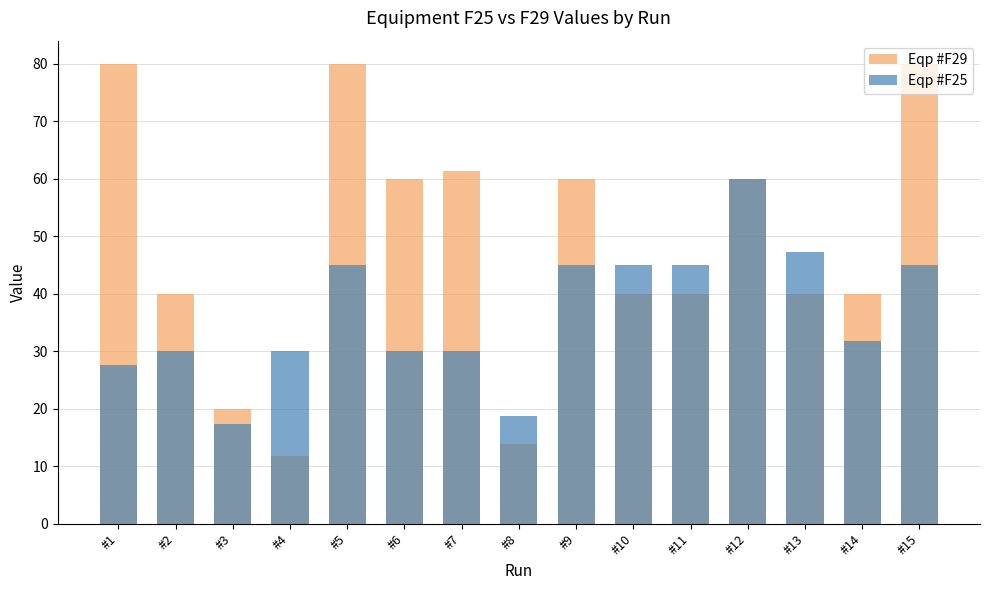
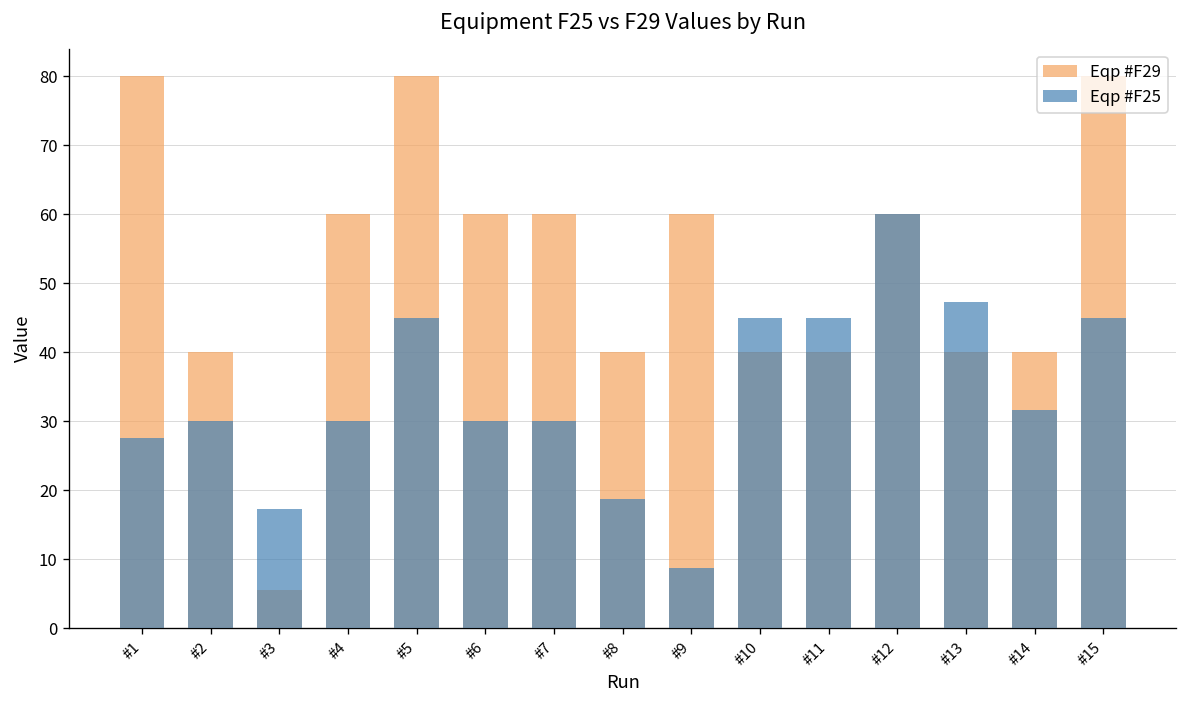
  {
    "Eqp #F29": {
      "#1": 80,
      "#2": 40,
-     "#3": 20,
-     "#4": 12,
+     "#3": 6,
+     "#4": 60,
      "#5": 80,
      "#6": 60,
-     "#7": 61,
-     "#8": 14,
+     "#7": 60,
+     "#8": 40,
      "#9": 60,
      "#12": 60,
      "#14": 40
    },
    "Eqp #F25": {
-     "#9": 45,
+     "#9": 9,
      "#10": 45,
      "#11": 45,
      "#12": 60,
      "#13": 47
    }
  }
